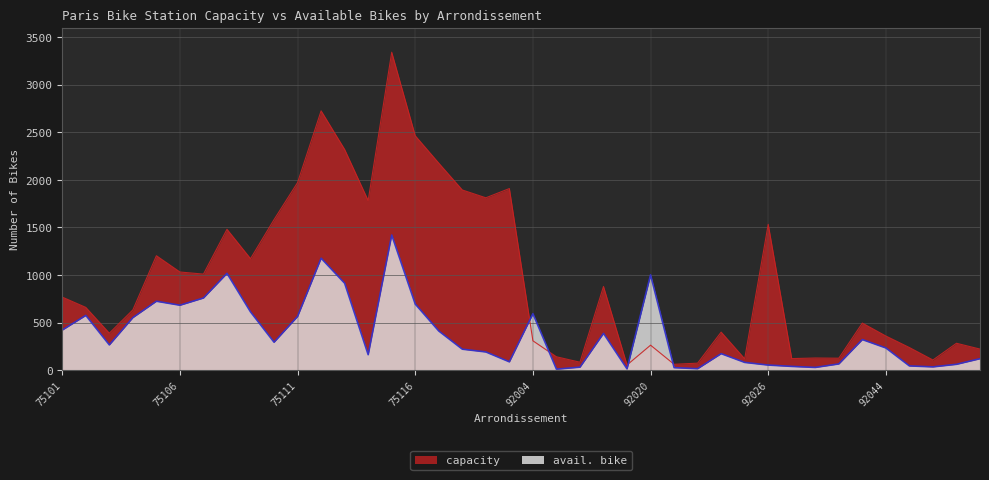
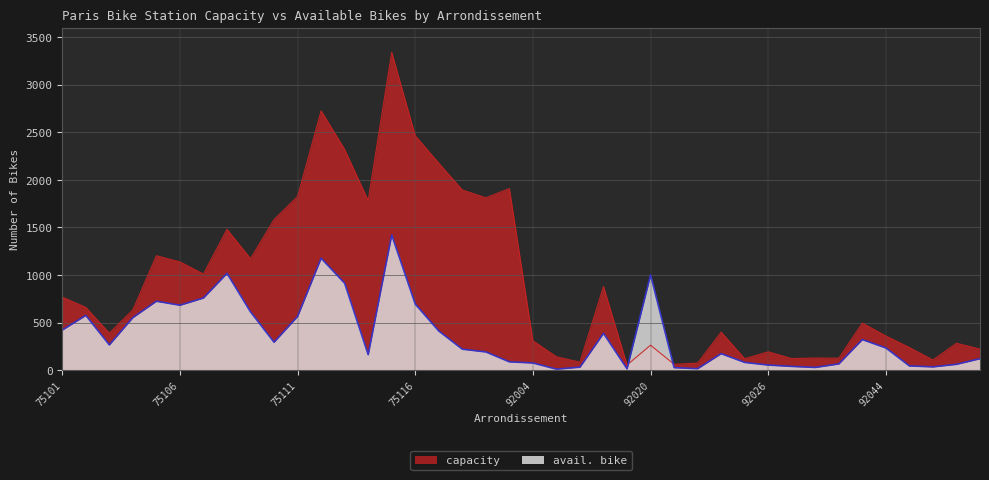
  {
    "capacity": {
      "75101": 800,
-     "75106": 1000,
-     "75111": 2000,
+     "75106": 1100,
+     "75111": 1800,
      "75116": 2500,
      "92004": 300,
      "92020": 300,
-     "92026": 1500,
+     "92026": 200,
      "92044": 400
    },
    "avail. bike": {
      "75101": 400,
      "75106": 700,
      "75111": 600,
      "75116": 700,
-     "92004": 600,
+     "92004": 100,
      "92020": 1000,
      "92026": 100,
      "92044": 200
    }
  }
